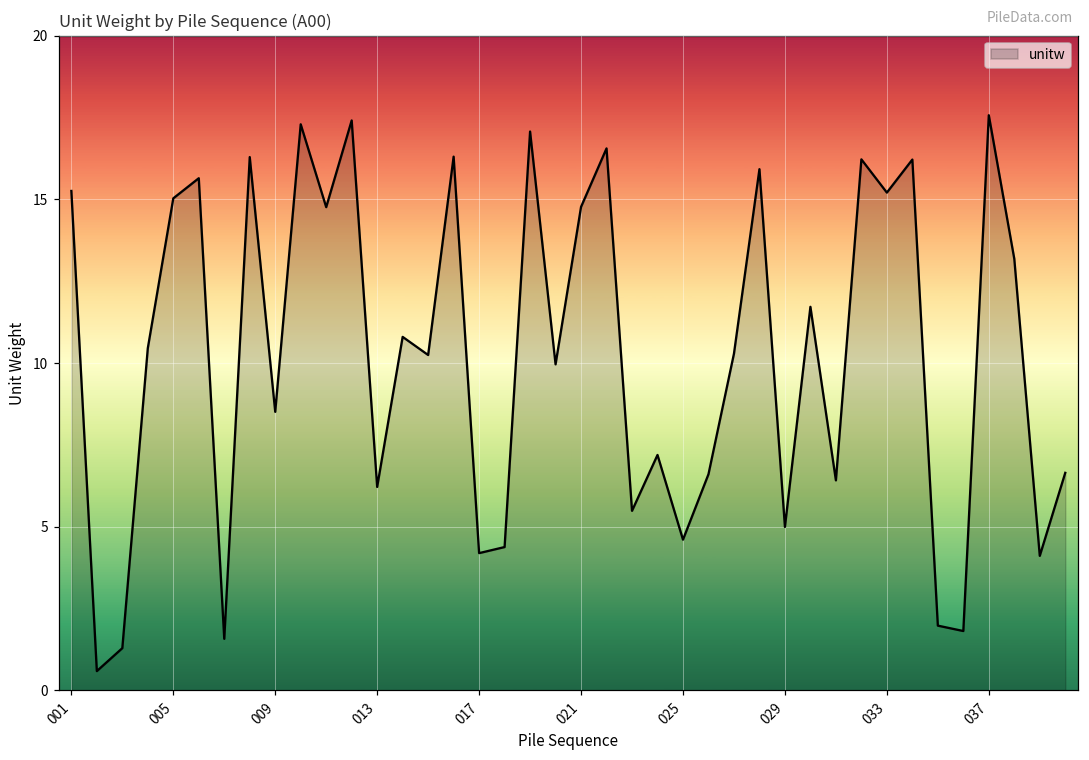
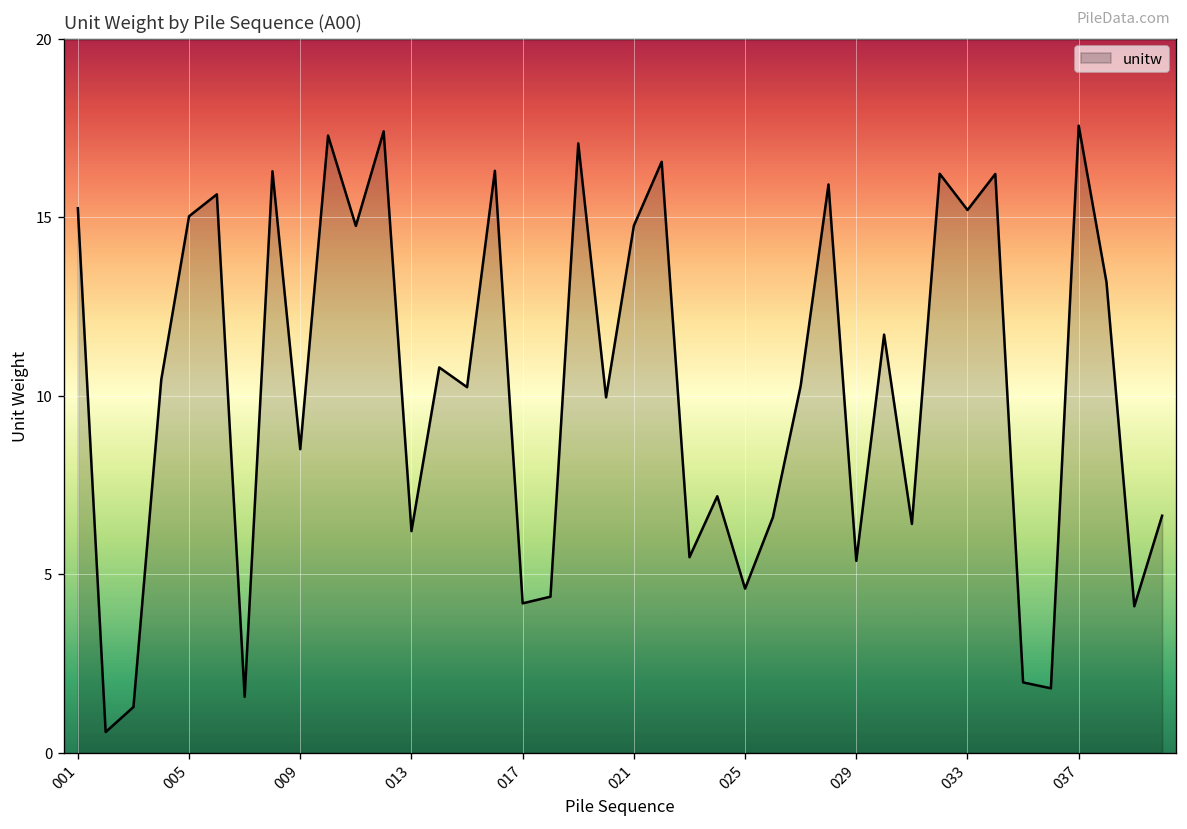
  {
    "001": 15.3,
    "005": 15.0,
    "009": 8.5,
    "013": 6.2,
    "017": 4.2,
    "021": 14.8,
    "025": 4.6,
-   "029": 5.0,
+   "029": 5.4,
    "033": 15.2,
    "037": 17.6
  }
